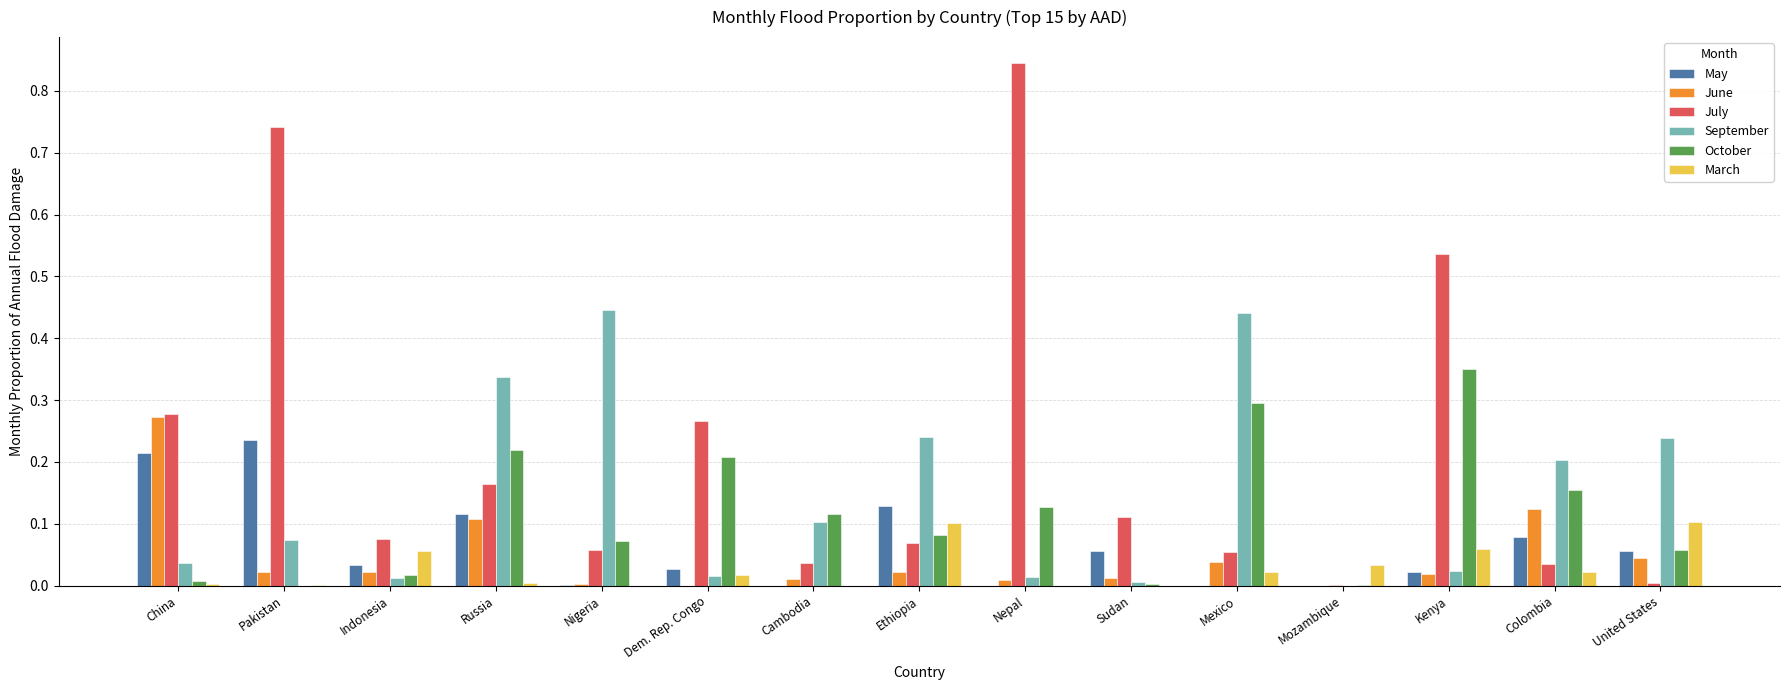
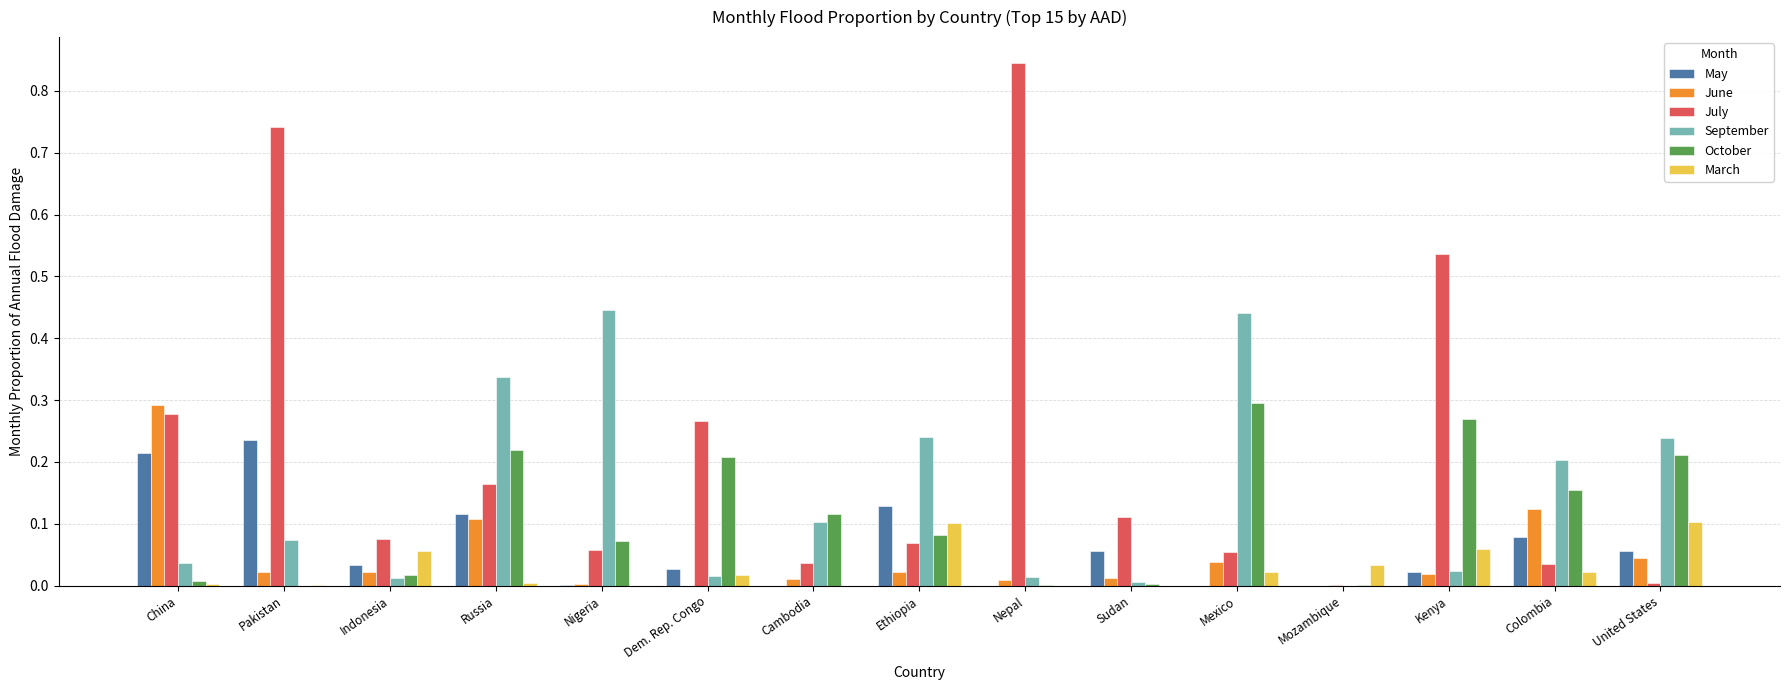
  {
    "May": {
      "China": 0.21,
      "Pakistan": 0.24,
      "Indonesia": 0.03,
      "Russia": 0.12,
      "Dem. Rep. Congo": 0.03,
      "Ethiopia": 0.13,
      "Nepal": 0.00,
      "Sudan": 0.06,
      "Mozambique": 0.00,
      "Kenya": 0.02,
      "Colombia": 0.08,
      "United States": 0.06
    },
    "June": {
-     "China": 0.27,
+     "China": 0.29,
      "Pakistan": 0.02,
      "Indonesia": 0.02,
      "Russia": 0.11,
      "Cambodia": 0.01,
      "Ethiopia": 0.02,
      "Nepal": 0.01,
      "Sudan": 0.01,
      "Mexico": 0.04,
      "Mozambique": 0.00,
      "Kenya": 0.02,
      "Colombia": 0.12,
      "United States": 0.04
    },
    "July": {
      "China": 0.28,
      "Pakistan": 0.74,
      "Indonesia": 0.08,
      "Russia": 0.16,
      "Nigeria": 0.06,
      "Dem. Rep. Congo": 0.27,
      "Cambodia": 0.04,
      "Ethiopia": 0.07,
      "Nepal": 0.84,
      "Sudan": 0.11,
      "Mexico": 0.05,
      "Kenya": 0.54,
      "Colombia": 0.04,
      "United States": 0.00
    },
    "September": {
      "China": 0.04,
      "Pakistan": 0.07,
      "Indonesia": 0.01,
      "Russia": 0.34,
      "Nigeria": 0.45,
      "Dem. Rep. Congo": 0.02,
      "Cambodia": 0.10,
      "Ethiopia": 0.24,
      "Nepal": 0.01,
      "Sudan": 0.01,
      "Mexico": 0.44,
      "Mozambique": 0.00,
      "Kenya": 0.02,
      "Colombia": 0.20,
      "United States": 0.24
    },
    "October": {
      "China": 0.01,
      "Indonesia": 0.02,
      "Russia": 0.22,
      "Nigeria": 0.07,
      "Dem. Rep. Congo": 0.21,
      "Cambodia": 0.12,
      "Ethiopia": 0.08,
-     "Nepal": 0.13,
+     "Nepal": 0.00,
      "Mexico": 0.30,
-     "Kenya": 0.35,
+     "Kenya": 0.27,
      "Colombia": 0.16,
-     "United States": 0.06
+     "United States": 0.21
    },
    "March": {
      "Indonesia": 0.06,
      "Nigeria": 0.00,
      "Dem. Rep. Congo": 0.02,
      "Cambodia": 0.00,
      "Ethiopia": 0.10,
      "Nepal": 0.00,
      "Sudan": 0.00,
      "Mexico": 0.02,
      "Mozambique": 0.03,
      "Kenya": 0.06,
      "Colombia": 0.02,
      "United States": 0.10
    }
  }
